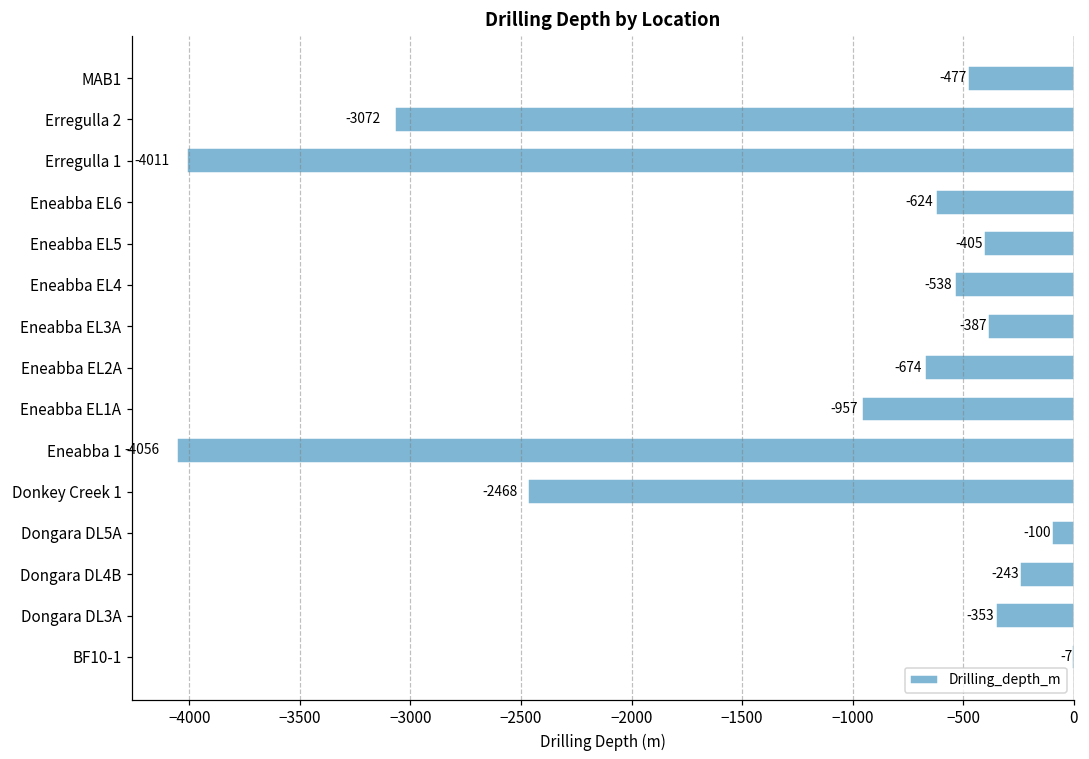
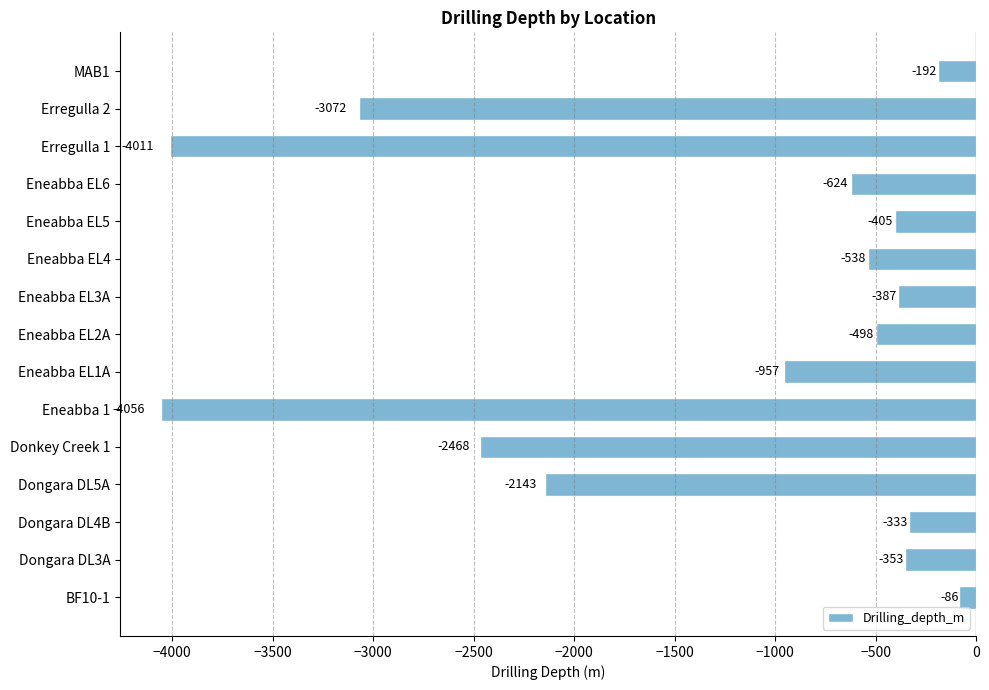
  {
-   "MAB1": -477,
+   "MAB1": -192,
    "Erregulla 2": -3072,
    "Erregulla 1": -4011,
    "Eneabba EL6": -624,
    "Eneabba EL5": -405,
    "Eneabba EL4": -538,
    "Eneabba EL3A": -387,
-   "Eneabba EL2A": -674,
+   "Eneabba EL2A": -498,
    "Eneabba EL1A": -957,
    "Eneabba 1": -4056,
    "Donkey Creek 1": -2468,
-   "Dongara DL5A": -100,
-   "Dongara DL4B": -243,
+   "Dongara DL5A": -2143,
+   "Dongara DL4B": -333,
    "Dongara DL3A": -353,
-   "BF10-1": -7
+   "BF10-1": -86
  }
